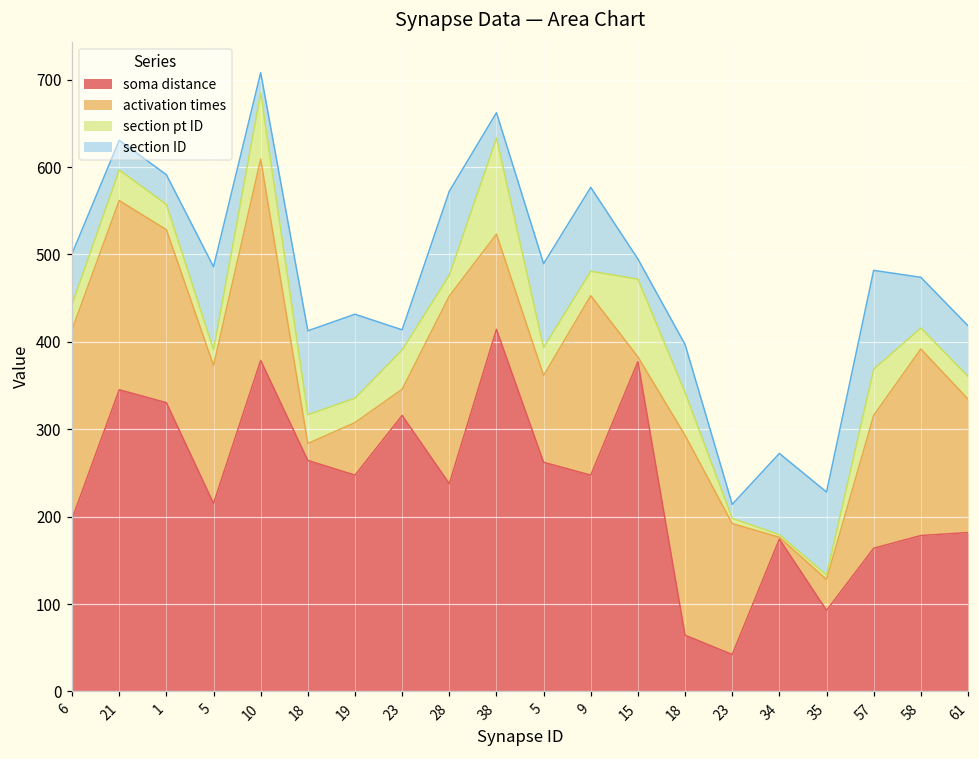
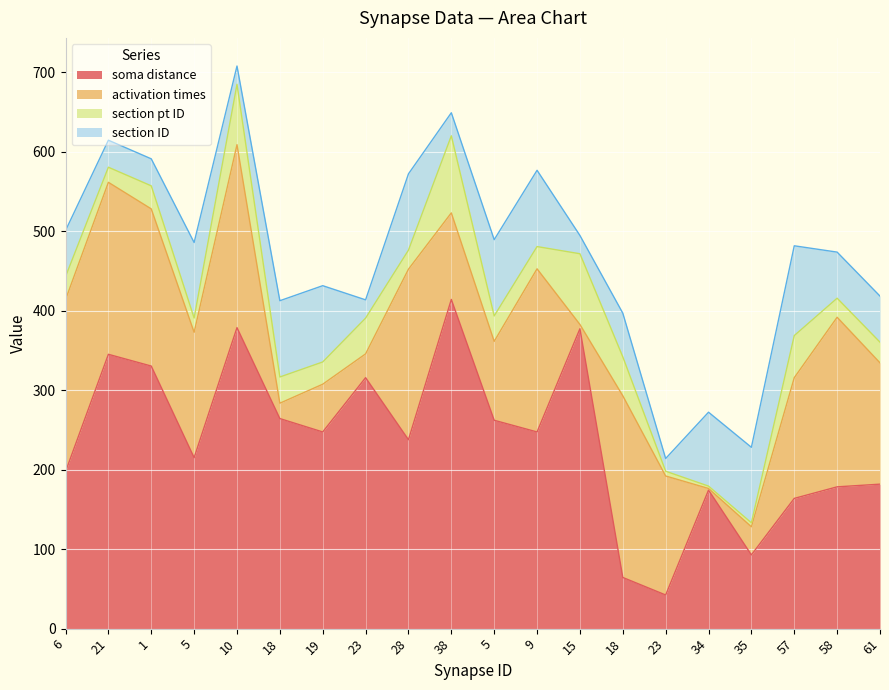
  {
    "soma distance": {
      "6": 200,
      "21": 350,
      "1": 330,
      "10": 380,
      "19": 250,
      "28": 240,
      "38": 410,
      "9": 250,
      "15": 380,
      "35": 90,
      "57": 160,
      "58": 180,
      "61": 180
    },
    "activation times": {
      "6": 220,
      "21": 220,
      "1": 200,
      "10": 230,
      "19": 60,
      "28": 210,
      "38": 110,
      "9": 210,
      "15": 10,
      "35": 40,
      "57": 150,
      "58": 210,
      "61": 150
    },
    "section pt ID": {
      "6": 30,
-     "21": 40,
+     "21": 20,
      "1": 30,
      "10": 80,
      "19": 30,
      "28": 20,
-     "38": 110,
+     "38": 100,
      "9": 30,
      "15": 90,
      "35": 10,
      "57": 50,
      "58": 20,
      "61": 30
    },
    "section ID": {
      "6": 60,
      "1": 30,
      "10": 20,
      "19": 100,
      "28": 100,
      "38": 30,
      "9": 100,
      "15": 20,
      "34": 90,
      "35": 100,
      "57": 110,
      "58": 60,
      "61": 60
    }
  }
